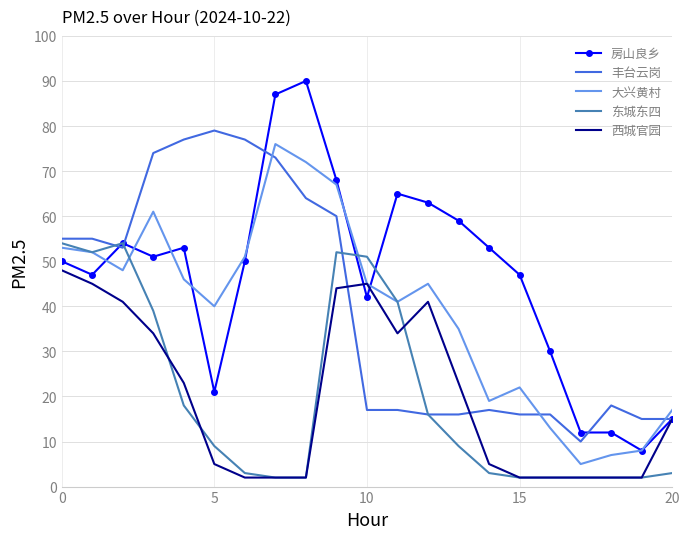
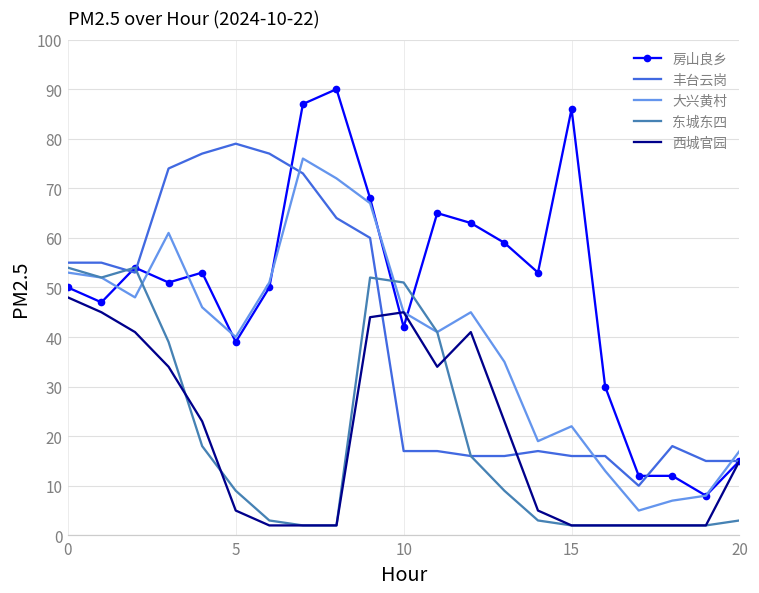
  {
    "房山良乡": {
      "0": 50,
-     "5": 21,
+     "5": 39,
      "10": 42,
-     "15": 47
+     "15": 86
    },
    "西城官园": {
      "0": 48,
      "5": 5
    }
  }
